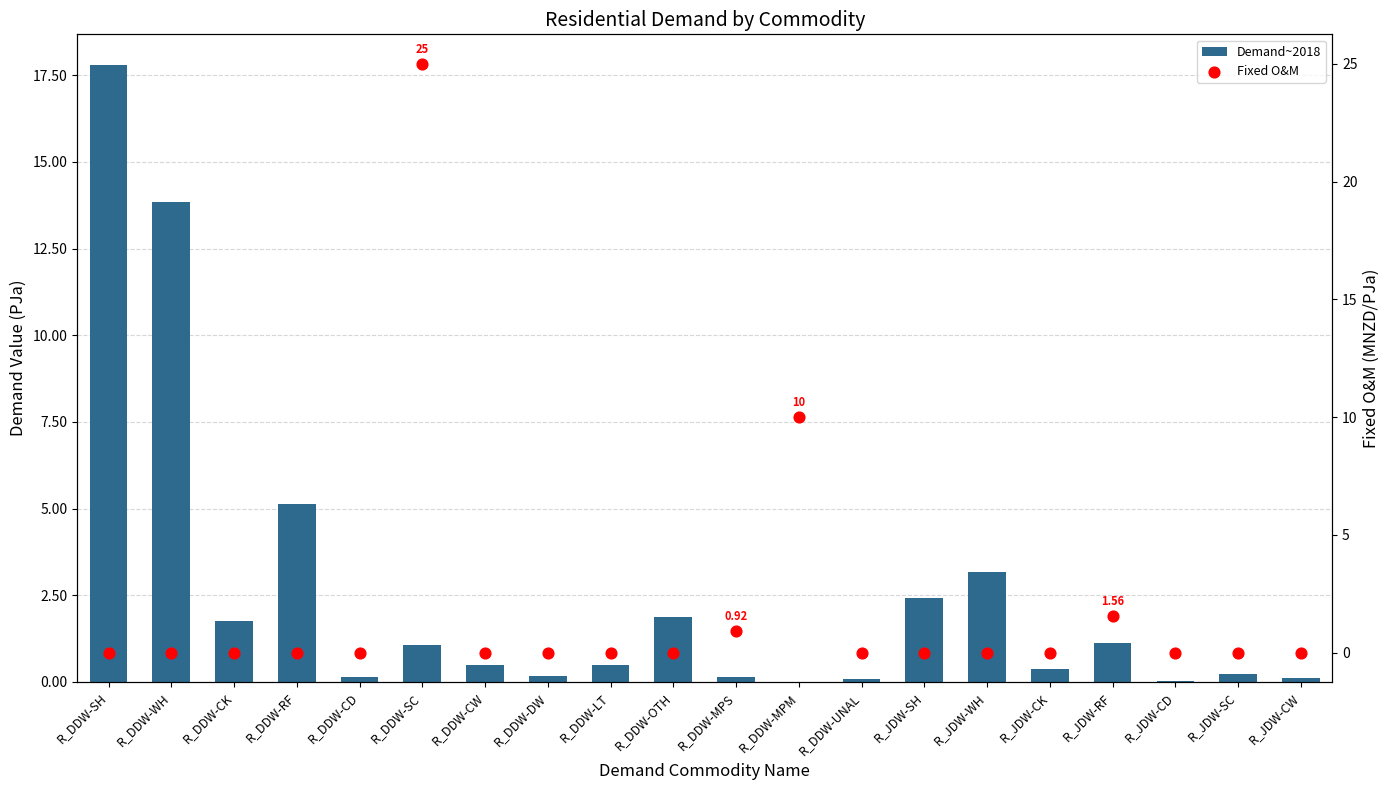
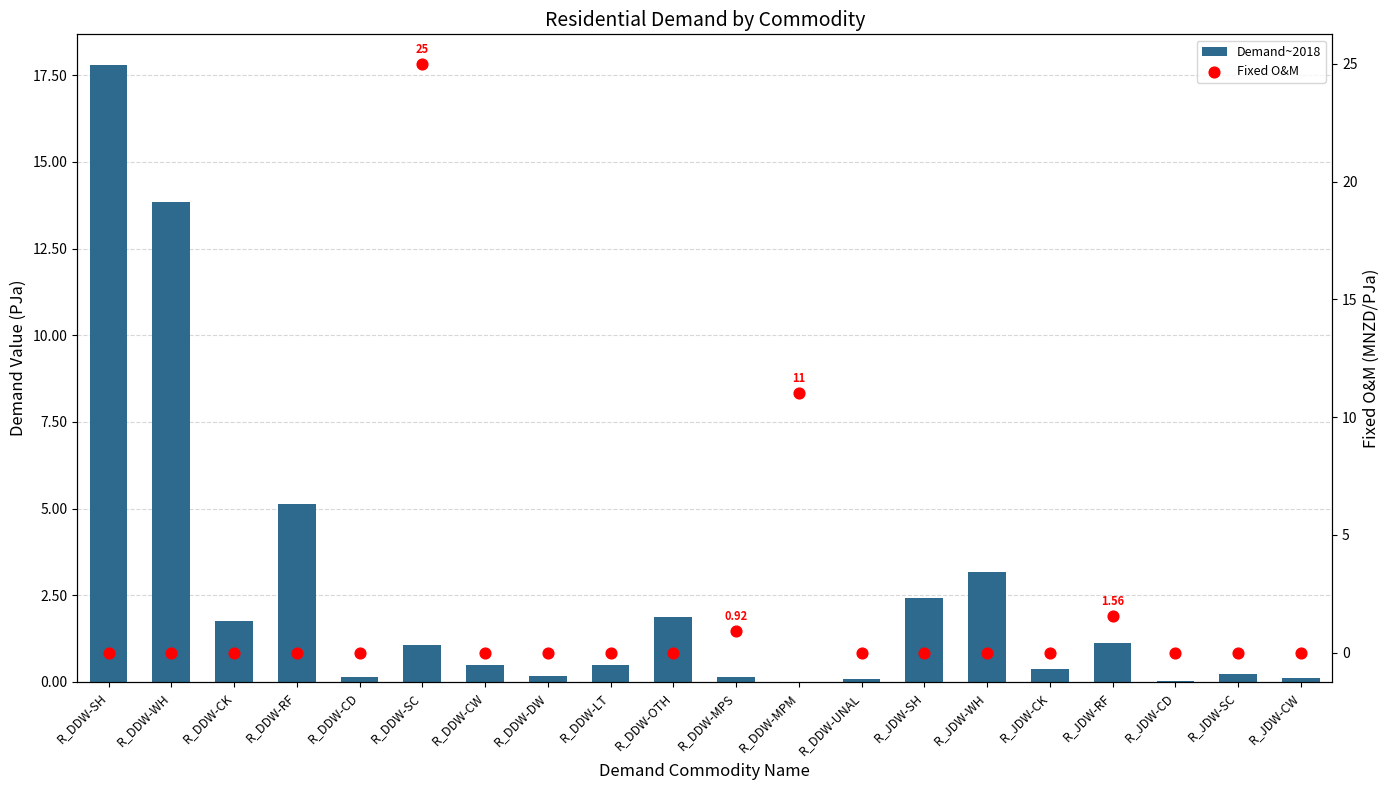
  {
    "Fixed O&M": {
-     "R_DDW-MPM": 10
+     "R_DDW-MPM": 11
    }
  }
